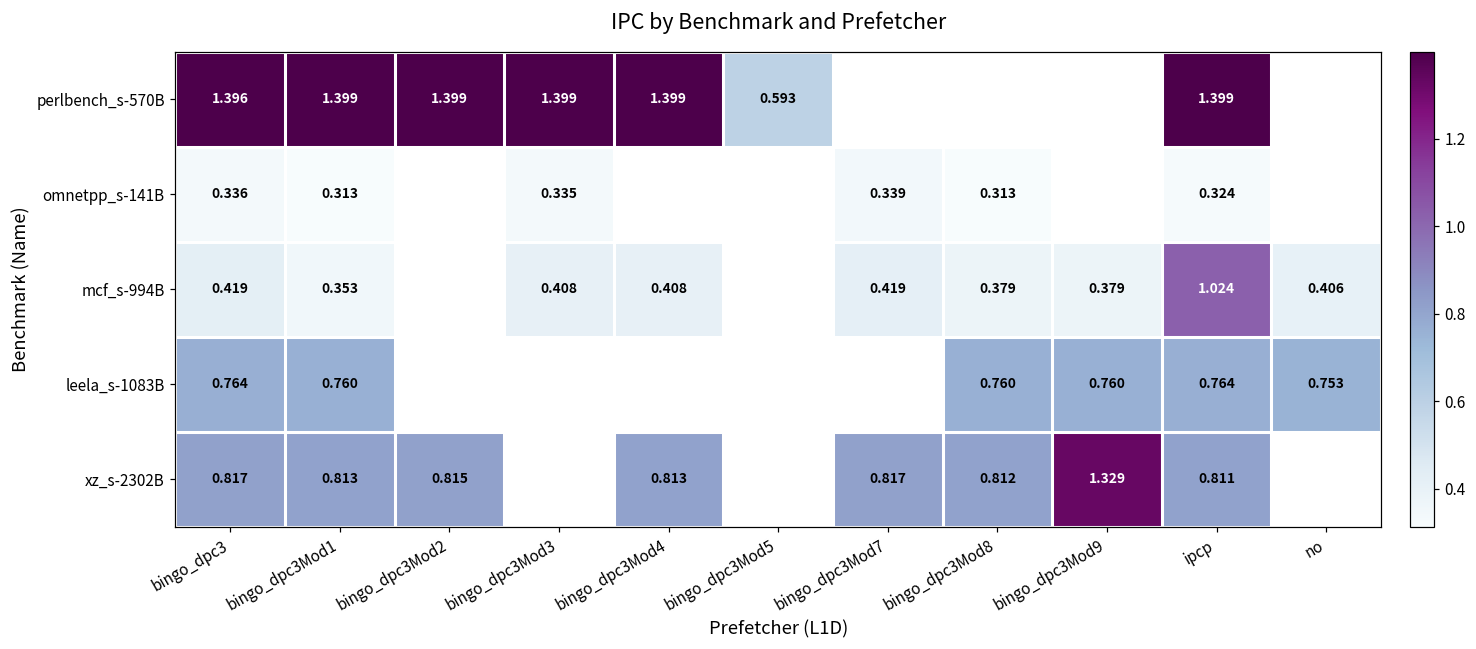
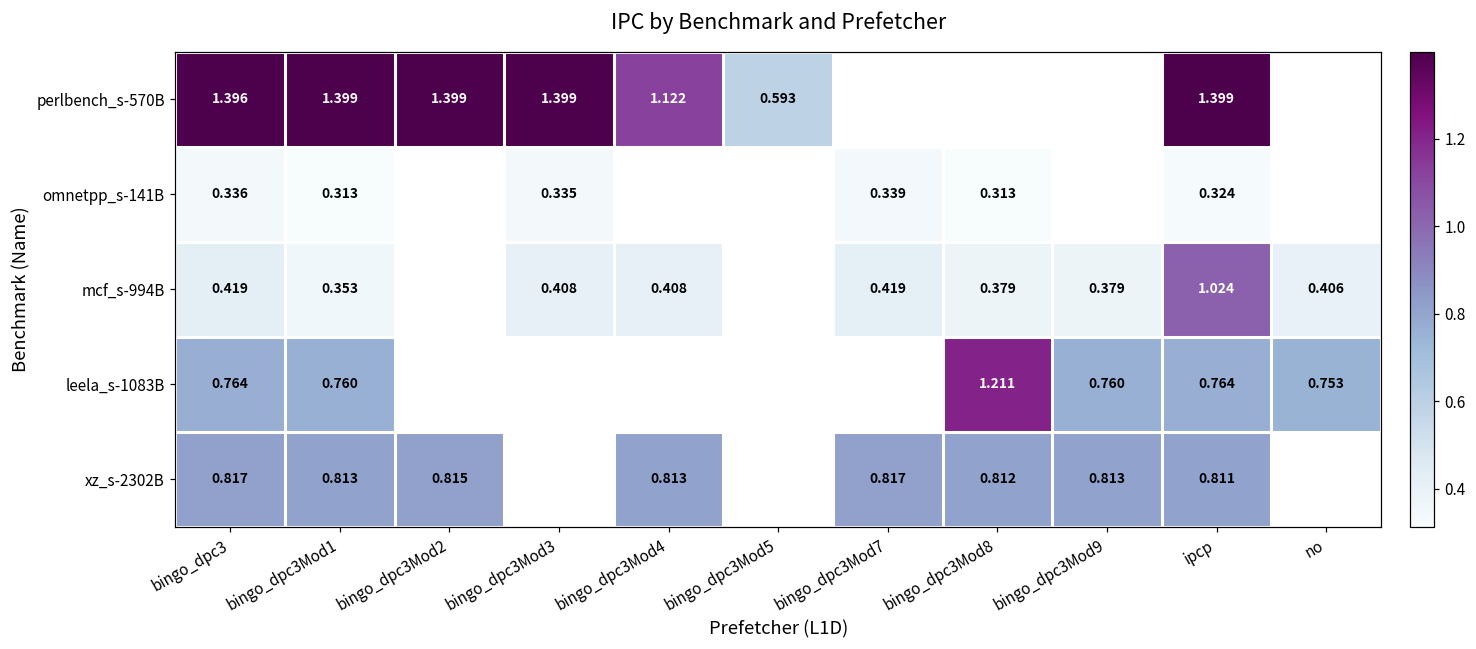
  {
    "perlbench_s-570B": {
      "bingo_dpc3": 1.396,
      "bingo_dpc3Mod1": 1.399,
      "bingo_dpc3Mod2": 1.399,
      "bingo_dpc3Mod3": 1.399,
-     "bingo_dpc3Mod4": 1.399,
+     "bingo_dpc3Mod4": 1.122,
      "bingo_dpc3Mod5": 0.593,
      "ipcp": 1.399
    },
    "omnetpp_s-141B": {
      "bingo_dpc3": 0.336,
      "bingo_dpc3Mod1": 0.313,
      "bingo_dpc3Mod3": 0.335,
      "bingo_dpc3Mod7": 0.339,
      "bingo_dpc3Mod8": 0.313,
      "ipcp": 0.324
    },
    "mcf_s-994B": {
      "bingo_dpc3": 0.419,
      "bingo_dpc3Mod1": 0.353,
      "bingo_dpc3Mod3": 0.408,
      "bingo_dpc3Mod4": 0.408,
      "bingo_dpc3Mod7": 0.419,
      "bingo_dpc3Mod8": 0.379,
      "bingo_dpc3Mod9": 0.379,
      "ipcp": 1.024,
      "no": 0.406
    },
    "leela_s-1083B": {
      "bingo_dpc3": 0.764,
      "bingo_dpc3Mod1": 0.760,
-     "bingo_dpc3Mod8": 0.760,
+     "bingo_dpc3Mod8": 1.211,
      "bingo_dpc3Mod9": 0.760,
      "ipcp": 0.764,
      "no": 0.753
    },
    "xz_s-2302B": {
      "bingo_dpc3": 0.817,
      "bingo_dpc3Mod1": 0.813,
      "bingo_dpc3Mod2": 0.815,
      "bingo_dpc3Mod4": 0.813,
      "bingo_dpc3Mod7": 0.817,
      "bingo_dpc3Mod8": 0.812,
-     "bingo_dpc3Mod9": 1.329,
+     "bingo_dpc3Mod9": 0.813,
      "ipcp": 0.811
    }
  }
